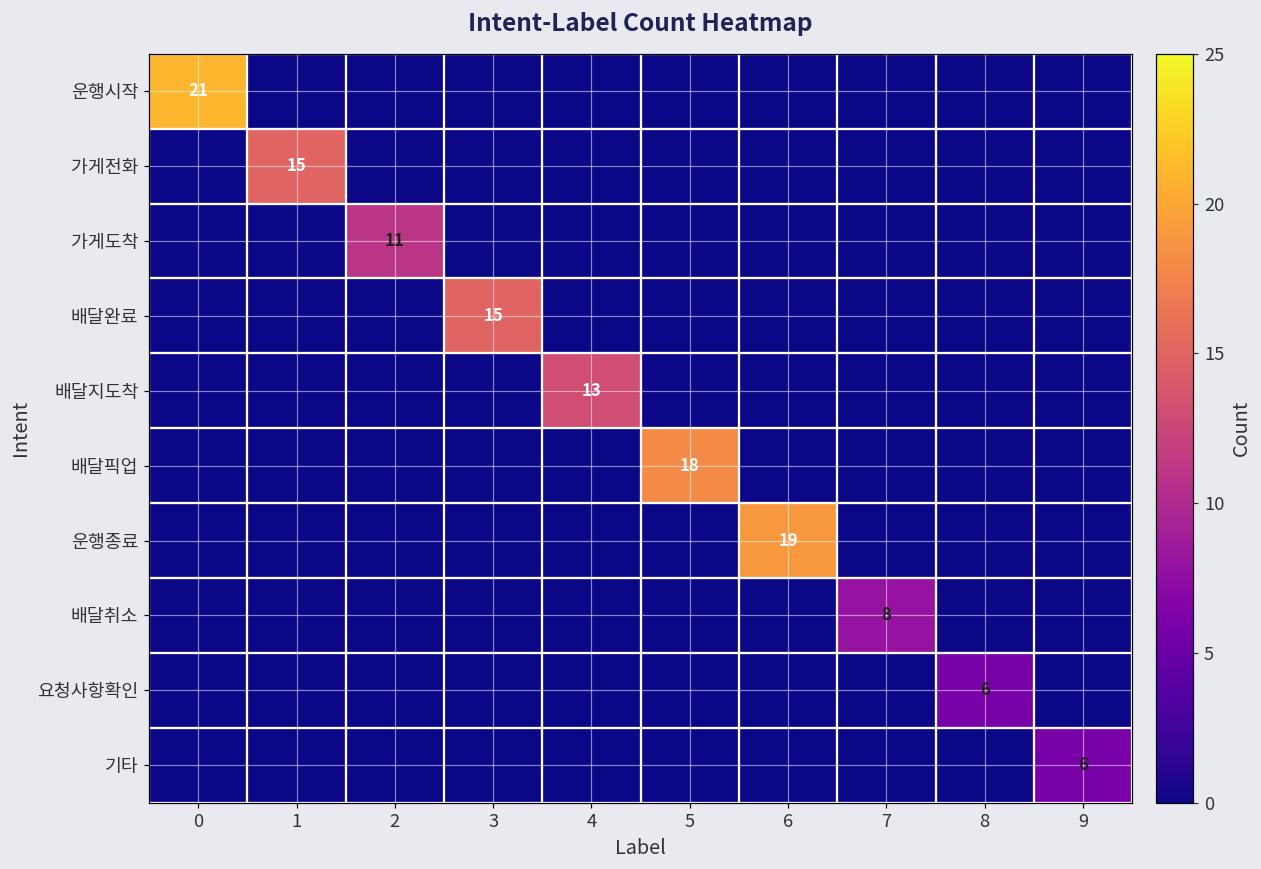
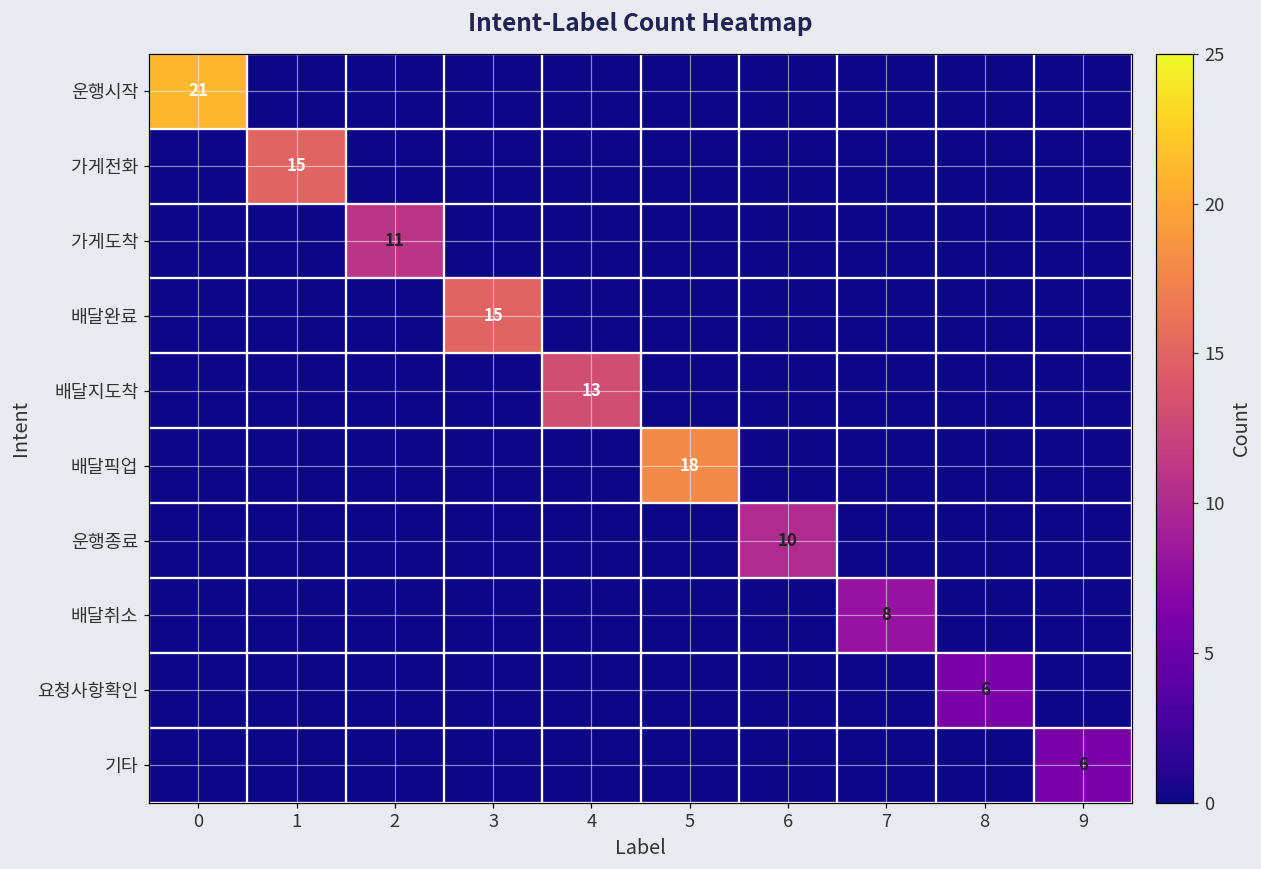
  {
    "운행시작": {
      "0": 21
    },
    "가게전화": {
      "1": 15
    },
    "가게도착": {
      "2": 11
    },
    "배달완료": {
      "3": 15
    },
    "배달지도착": {
      "4": 13
    },
    "배달픽업": {
      "5": 18
    },
    "운행종료": {
-     "6": 19
+     "6": 10
    },
    "배달취소": {
      "7": 8
    },
    "요청사항확인": {
      "8": 6
    },
    "기타": {
      "9": 6
    }
  }
